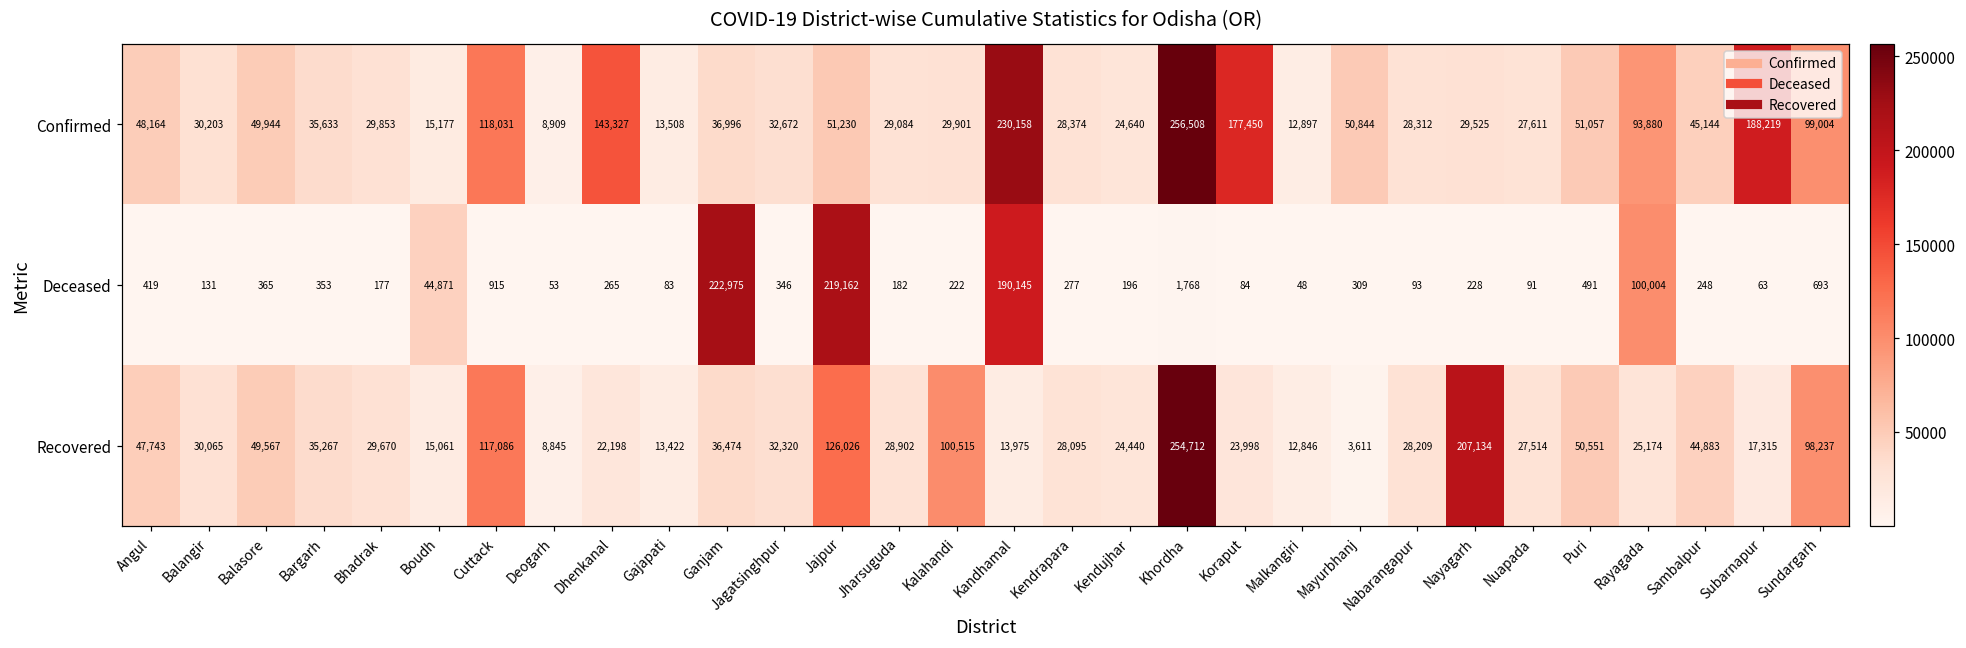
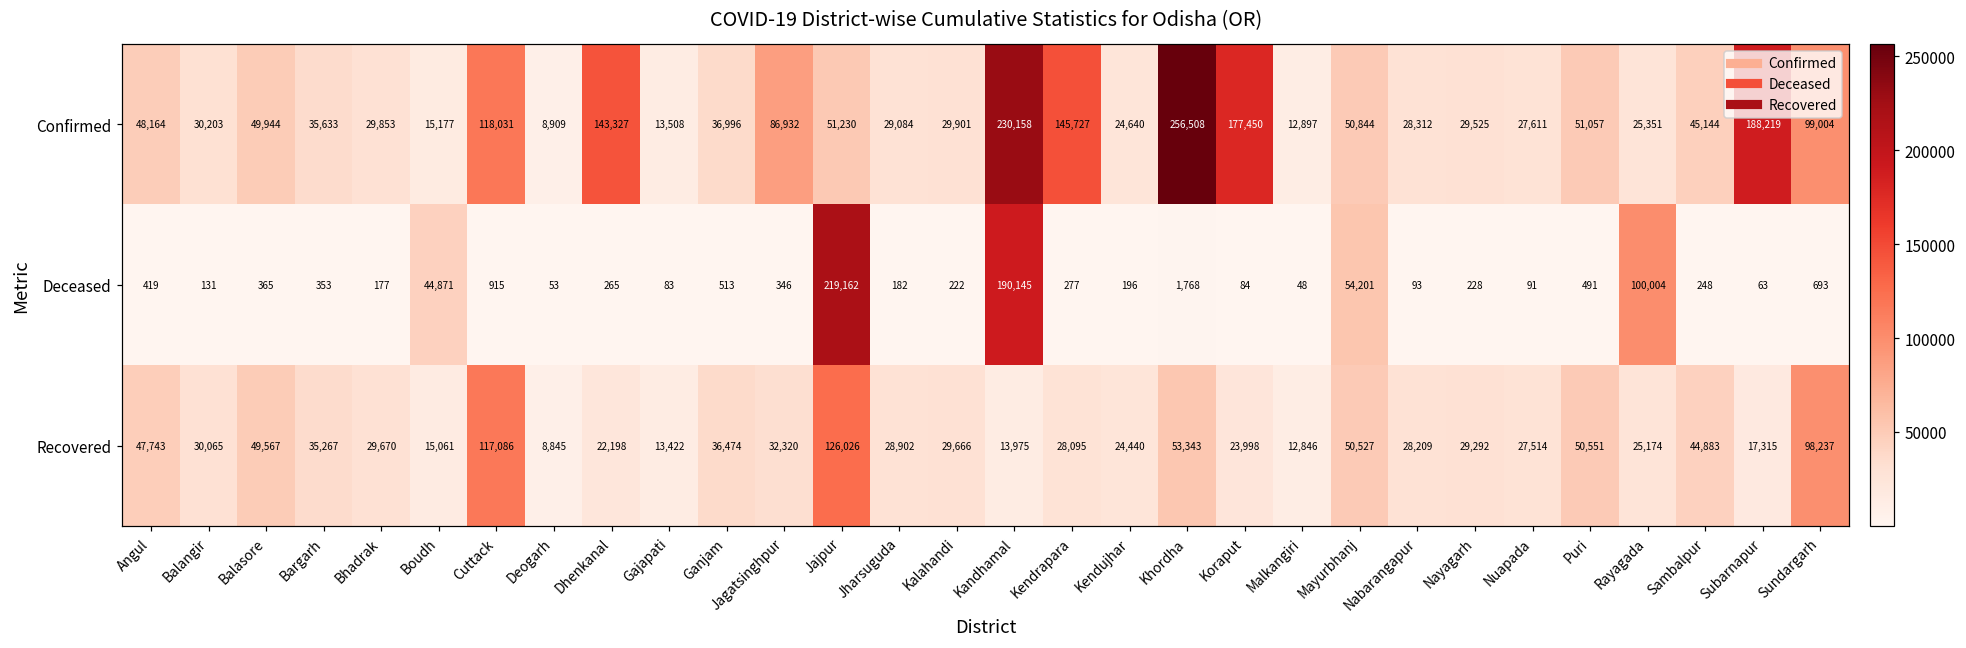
  {
    "Confirmed": {
      "Angul": "48,164",
      "Balangir": "30,203",
      "Balasore": "49,944",
      "Bargarh": "35,633",
      "Bhadrak": "29,853",
      "Boudh": "15,177",
      "Cuttack": "118,031",
      "Deogarh": "8,909",
      "Dhenkanal": "143,327",
      "Gajapati": "13,508",
      "Ganjam": "36,996",
-     "Jagatsinghpur": "32,672",
+     "Jagatsinghpur": "86,932",
      "Jajpur": "51,230",
      "Jharsuguda": "29,084",
      "Kalahandi": "29,901",
      "Kandhamal": "230,158",
-     "Kendrapara": "28,374",
+     "Kendrapara": "145,727",
      "Kendujhar": "24,640",
      "Khordha": "256,508",
      "Koraput": "177,450",
      "Malkangiri": "12,897",
      "Mayurbhanj": "50,844",
      "Nabarangapur": "28,312",
      "Nayagarh": "29,525",
      "Nuapada": "27,611",
      "Puri": "51,057",
-     "Rayagada": "93,880",
+     "Rayagada": "25,351",
      "Sambalpur": "45,144",
      "Subarnapur": "188,219",
      "Sundargarh": "99,004"
    },
    "Deceased": {
      "Angul": "419",
      "Balangir": "131",
      "Balasore": "365",
      "Bargarh": "353",
      "Bhadrak": "177",
      "Boudh": "44,871",
      "Cuttack": "915",
      "Deogarh": "53",
      "Dhenkanal": "265",
      "Gajapati": "83",
-     "Ganjam": "222,975",
+     "Ganjam": "513",
      "Jagatsinghpur": "346",
      "Jajpur": "219,162",
      "Jharsuguda": "182",
      "Kalahandi": "222",
      "Kandhamal": "190,145",
      "Kendrapara": "277",
      "Kendujhar": "196",
      "Khordha": "1,768",
      "Koraput": "84",
      "Malkangiri": "48",
-     "Mayurbhanj": "309",
+     "Mayurbhanj": "54,201",
      "Nabarangapur": "93",
      "Nayagarh": "228",
      "Nuapada": "91",
      "Puri": "491",
      "Rayagada": "100,004",
      "Sambalpur": "248",
      "Subarnapur": "63",
      "Sundargarh": "693"
    },
    "Recovered": {
      "Angul": "47,743",
      "Balangir": "30,065",
      "Balasore": "49,567",
      "Bargarh": "35,267",
      "Bhadrak": "29,670",
      "Boudh": "15,061",
      "Cuttack": "117,086",
      "Deogarh": "8,845",
      "Dhenkanal": "22,198",
      "Gajapati": "13,422",
      "Ganjam": "36,474",
      "Jagatsinghpur": "32,320",
      "Jajpur": "126,026",
      "Jharsuguda": "28,902",
-     "Kalahandi": "100,515",
+     "Kalahandi": "29,666",
      "Kandhamal": "13,975",
      "Kendrapara": "28,095",
      "Kendujhar": "24,440",
-     "Khordha": "254,712",
+     "Khordha": "53,343",
      "Koraput": "23,998",
      "Malkangiri": "12,846",
-     "Mayurbhanj": "3,611",
+     "Mayurbhanj": "50,527",
      "Nabarangapur": "28,209",
-     "Nayagarh": "207,134",
+     "Nayagarh": "29,292",
      "Nuapada": "27,514",
      "Puri": "50,551",
      "Rayagada": "25,174",
      "Sambalpur": "44,883",
      "Subarnapur": "17,315",
      "Sundargarh": "98,237"
    }
  }
